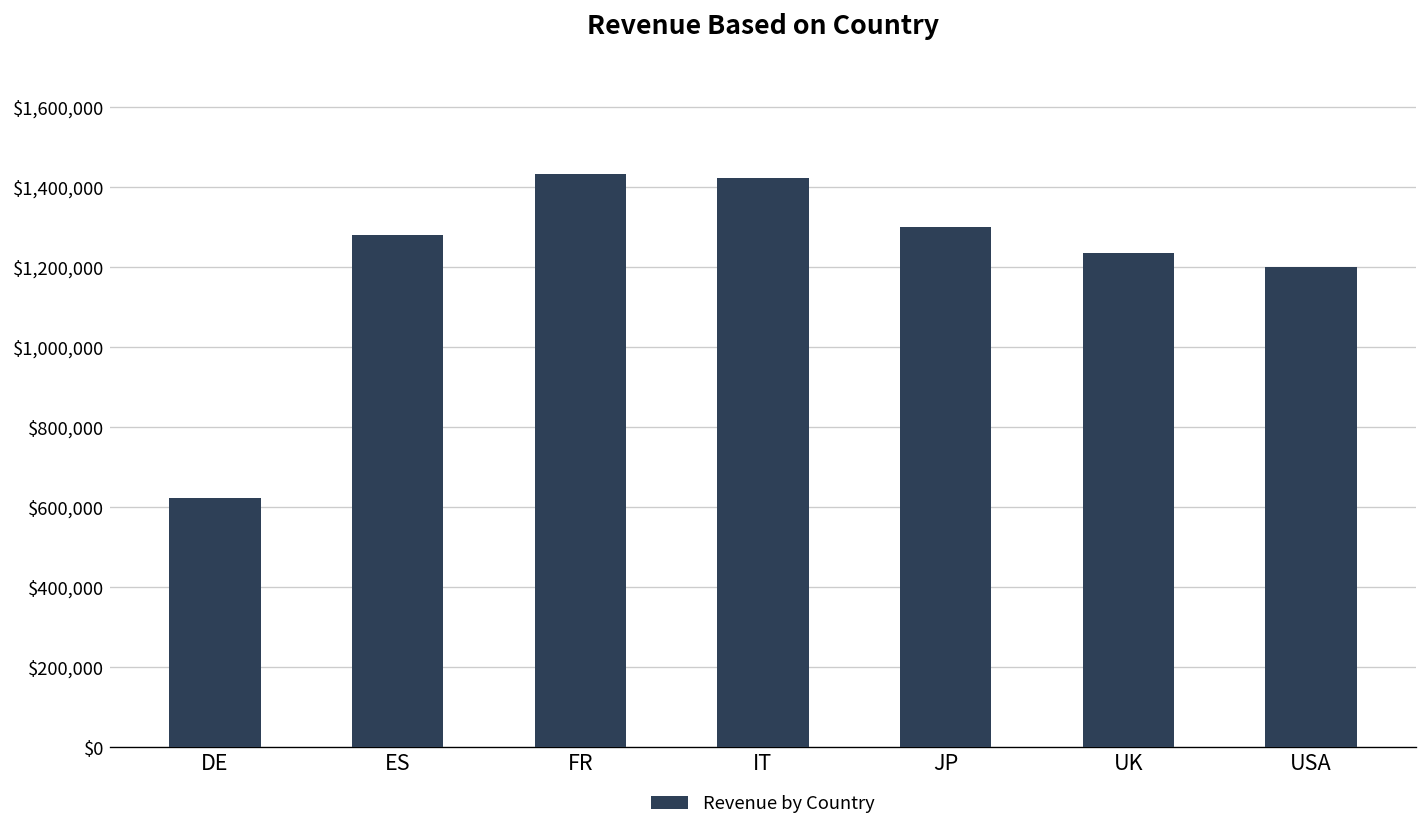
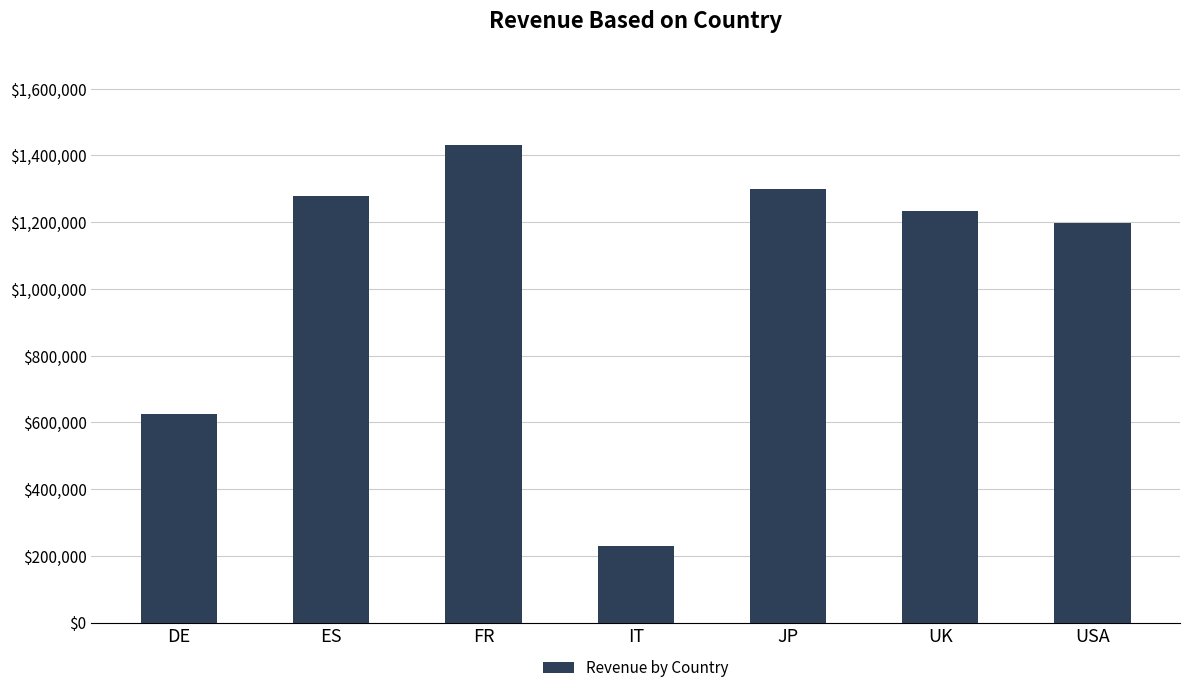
  {
    "DE": "$620,000",
    "ES": "$1,280,000",
    "FR": "$1,430,000",
-   "IT": "$1,420,000",
+   "IT": "$230,000",
    "JP": "$1,300,000",
    "UK": "$1,230,000",
    "USA": "$1,200,000"
  }
